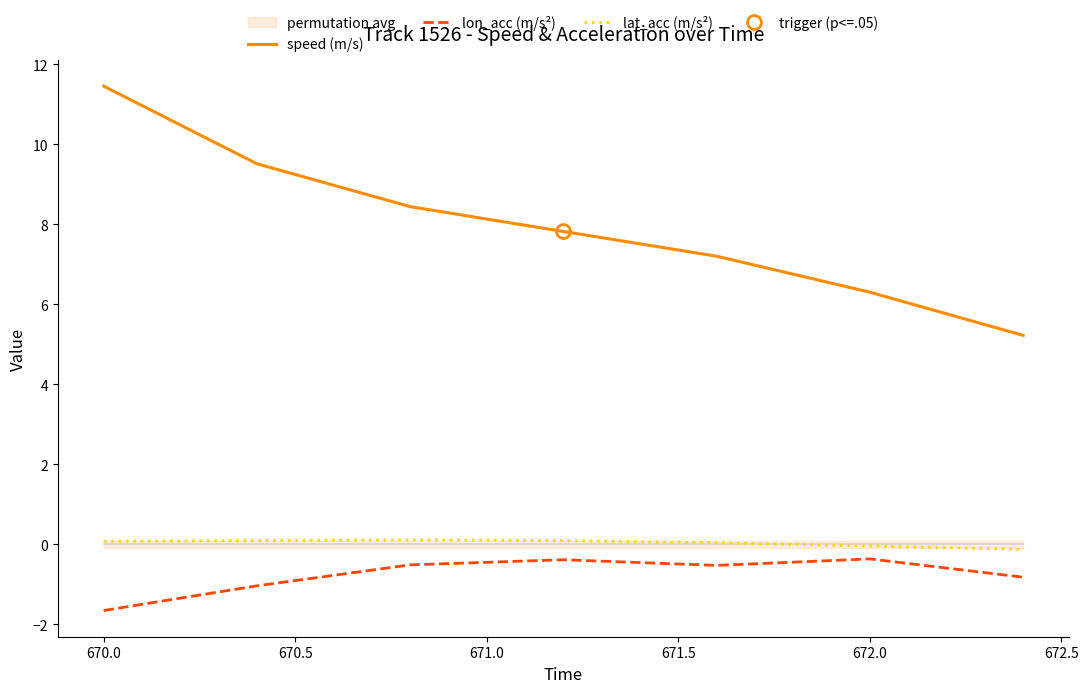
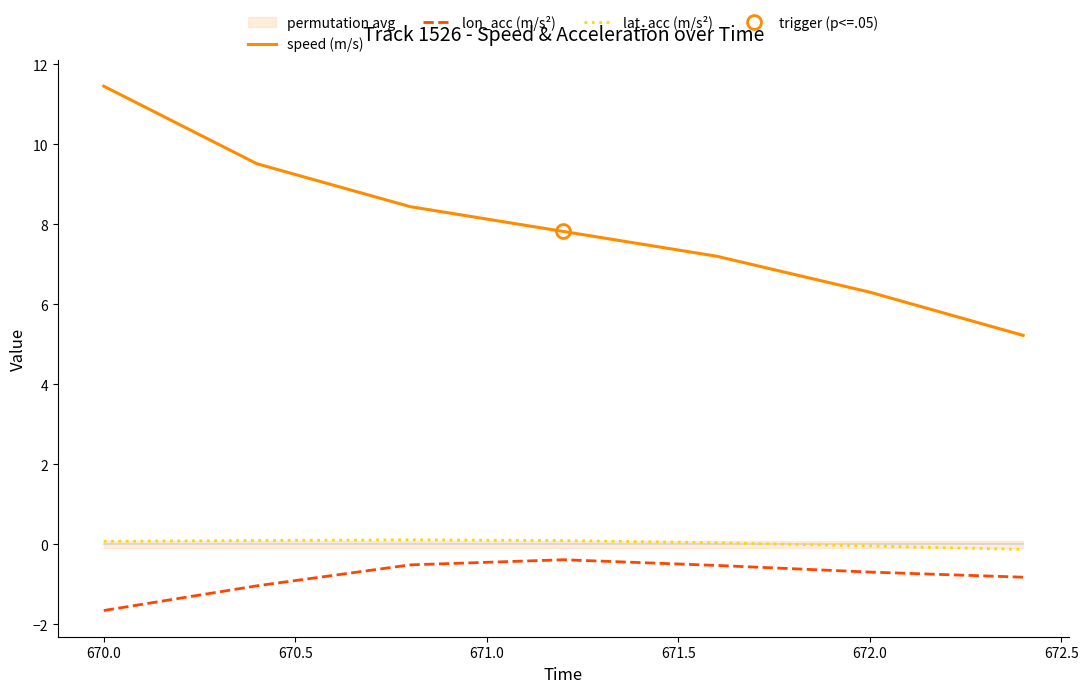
  {
    "lon_acc (m/s²)": {
      "670.0": -1.7,
-     "672.0": -0.4
+     "672.0": -0.7
    }
  }
